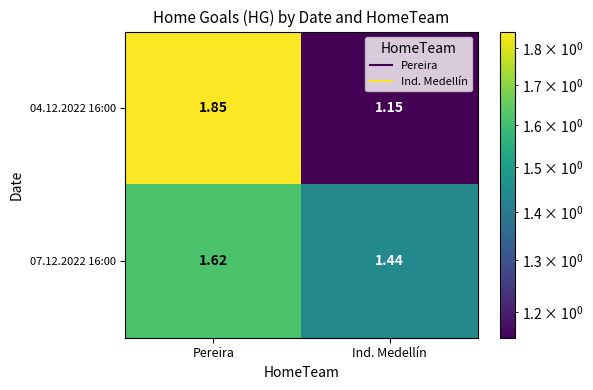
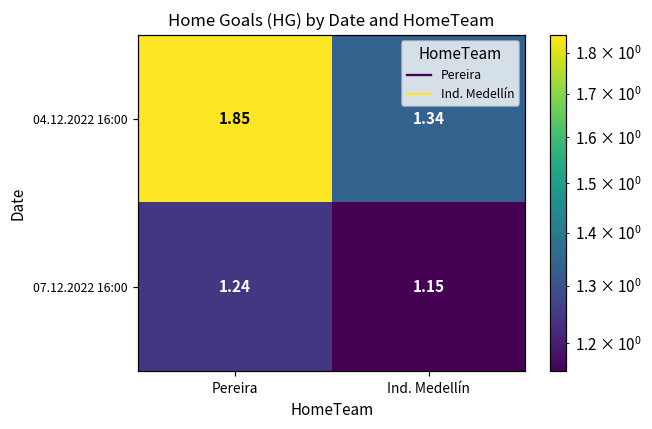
  {
    "04.12.2022 16:00": {
      "Pereira": 1.85,
-     "Ind. Medellín": 1.15
+     "Ind. Medellín": 1.34
    },
    "07.12.2022 16:00": {
-     "Pereira": 1.62,
-     "Ind. Medellín": 1.44
+     "Pereira": 1.24,
+     "Ind. Medellín": 1.15
    }
  }
